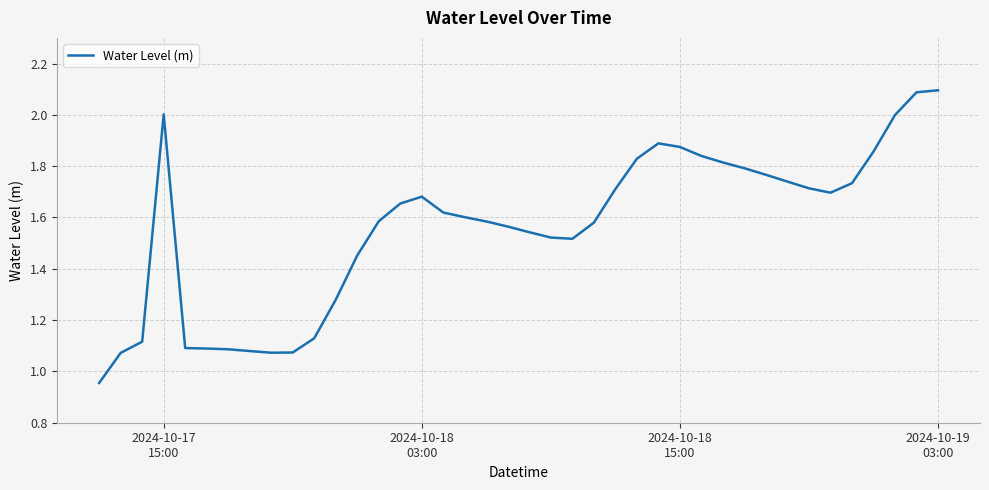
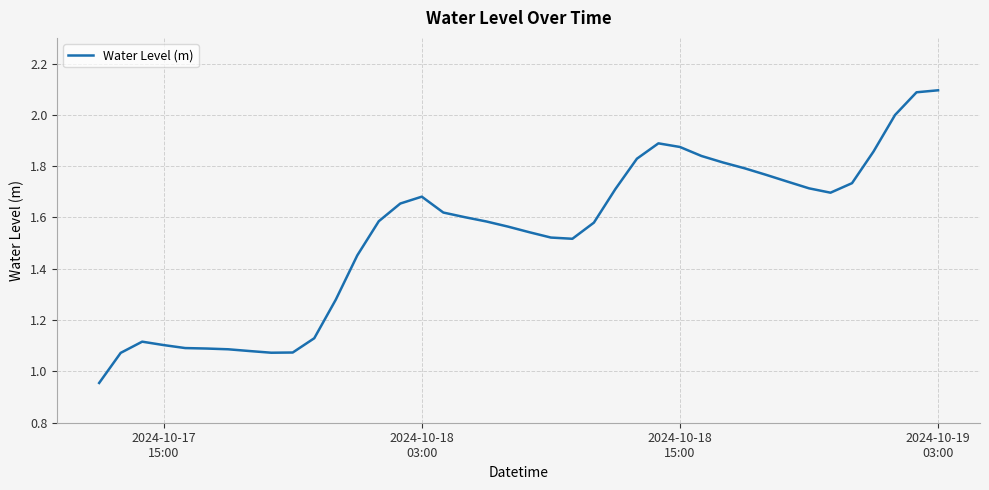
  {
-   "2024-10-17 15:00": 2.00,
+   "2024-10-17 15:00": 1.10,
    "2024-10-18 03:00": 1.68,
    "2024-10-18 15:00": 1.87,
    "2024-10-19 03:00": 2.10
  }
